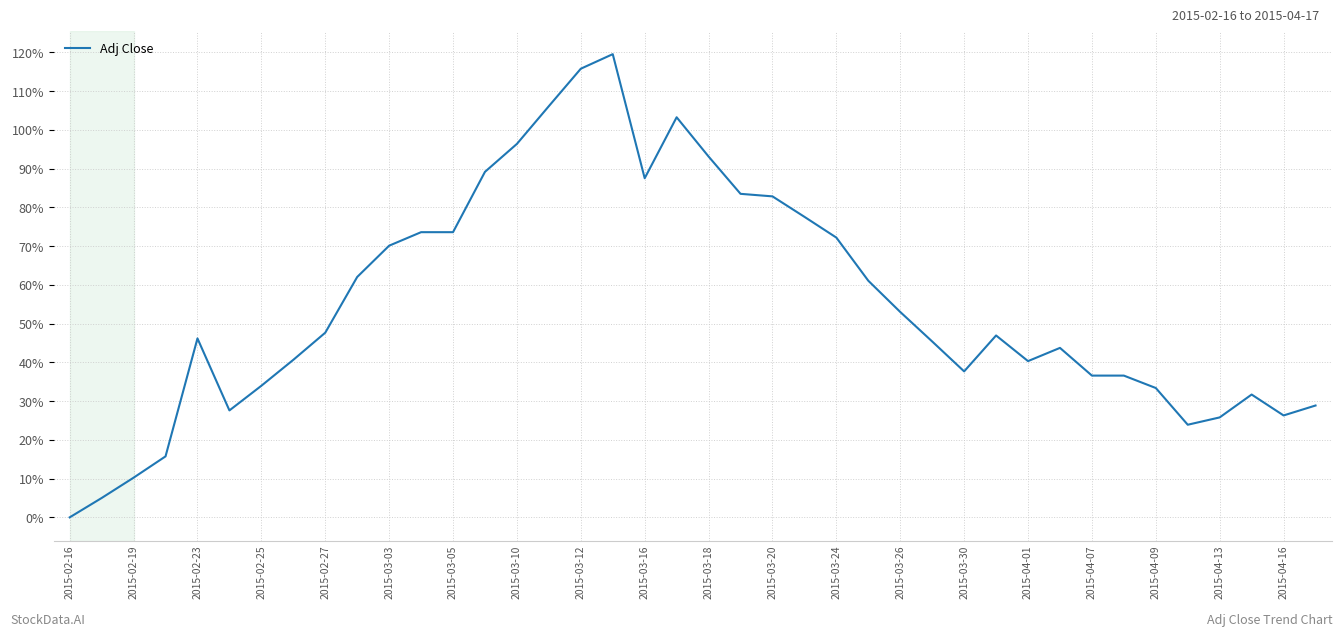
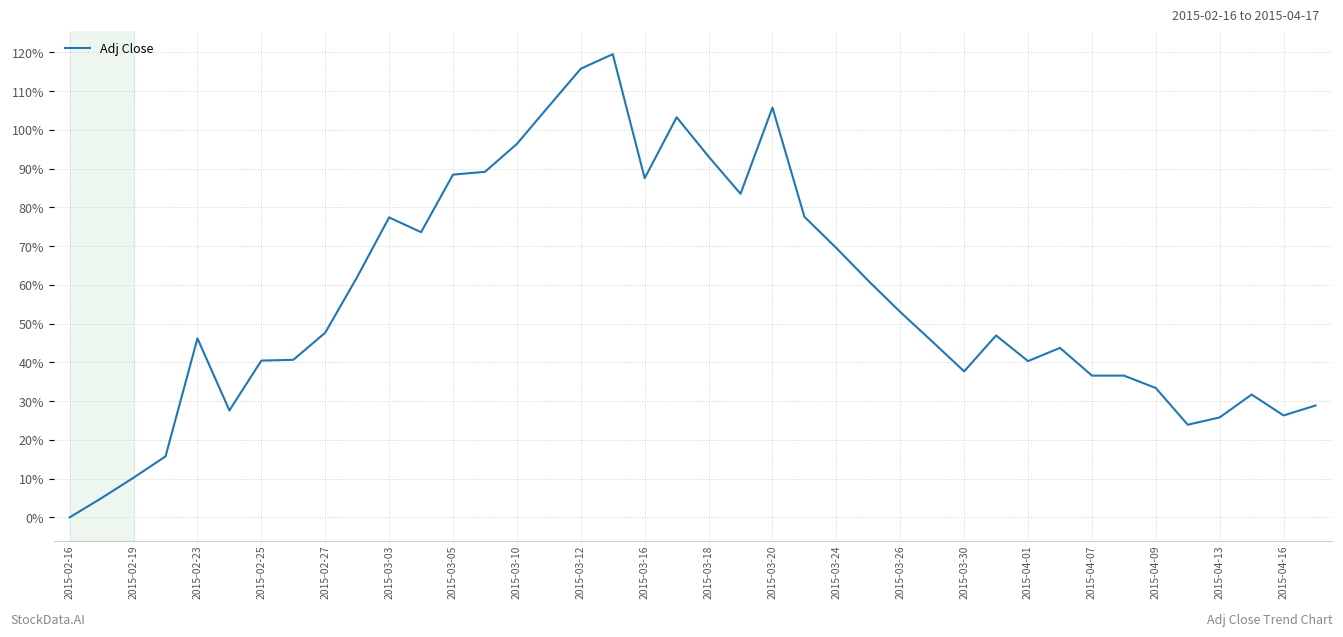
  {
    "2015-02-16": "0%",
    "2015-02-19": "10%",
    "2015-02-23": "46%",
-   "2015-02-25": "34%",
+   "2015-02-25": "40%",
    "2015-02-27": "48%",
-   "2015-03-03": "70%",
-   "2015-03-05": "74%",
+   "2015-03-03": "77%",
+   "2015-03-05": "88%",
    "2015-03-10": "96%",
    "2015-03-12": "116%",
    "2015-03-16": "88%",
    "2015-03-18": "93%",
-   "2015-03-20": "83%",
-   "2015-03-24": "72%",
+   "2015-03-20": "106%",
+   "2015-03-24": "70%",
    "2015-03-26": "53%",
    "2015-03-30": "38%",
    "2015-04-01": "40%",
    "2015-04-07": "37%",
    "2015-04-09": "33%",
    "2015-04-13": "26%",
    "2015-04-16": "26%"
  }
